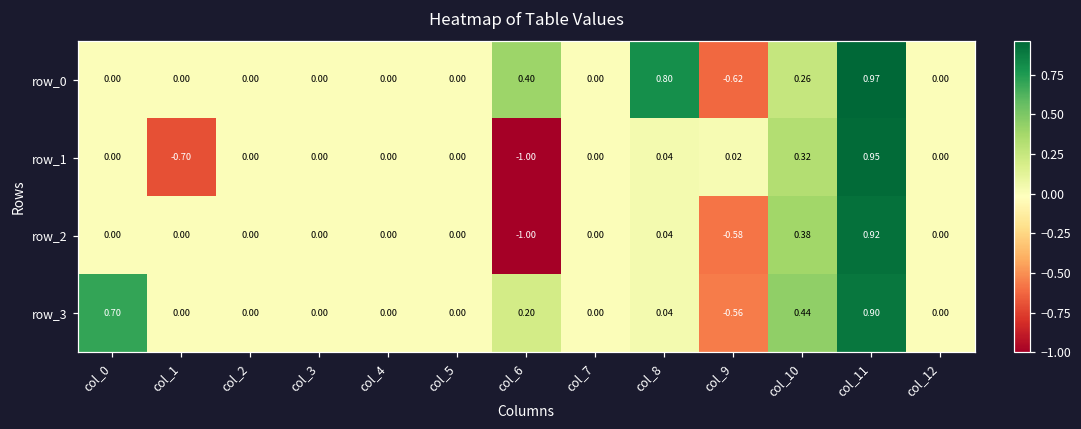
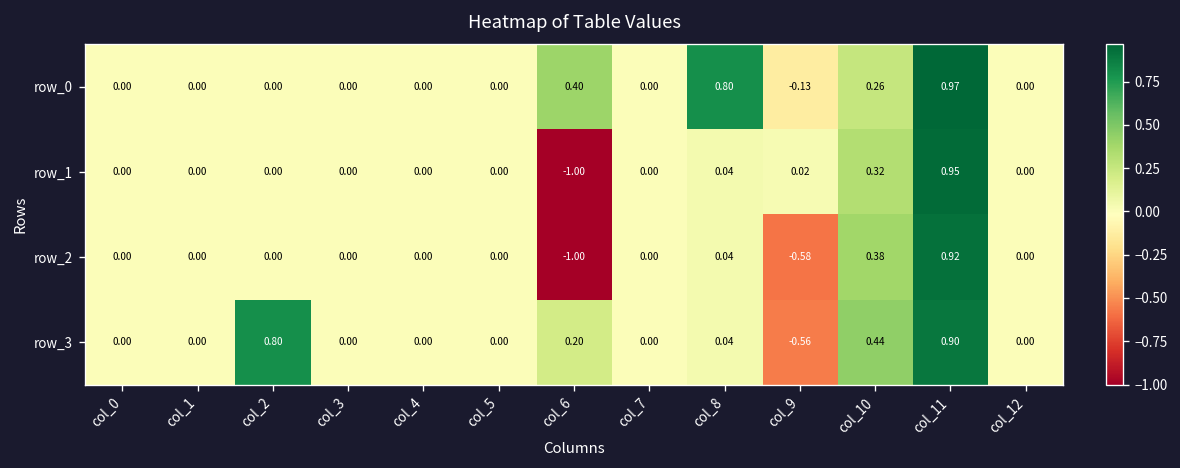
  {
    "row_0": {
      "col_0": 0.00,
      "col_1": 0.00,
      "col_2": 0.00,
      "col_3": 0.00,
      "col_4": 0.00,
      "col_5": 0.00,
      "col_6": 0.40,
      "col_7": 0.00,
      "col_8": 0.80,
-     "col_9": -0.62,
+     "col_9": -0.13,
      "col_10": 0.26,
      "col_11": 0.97,
      "col_12": 0.00
    },
    "row_1": {
      "col_0": 0.00,
-     "col_1": -0.70,
+     "col_1": 0.00,
      "col_2": 0.00,
      "col_3": 0.00,
      "col_4": 0.00,
      "col_5": 0.00,
      "col_6": -1.00,
      "col_7": 0.00,
      "col_8": 0.04,
      "col_9": 0.02,
      "col_10": 0.32,
      "col_11": 0.95,
      "col_12": 0.00
    },
    "row_2": {
      "col_0": 0.00,
      "col_1": 0.00,
      "col_2": 0.00,
      "col_3": 0.00,
      "col_4": 0.00,
      "col_5": 0.00,
      "col_6": -1.00,
      "col_7": 0.00,
      "col_8": 0.04,
      "col_9": -0.58,
      "col_10": 0.38,
      "col_11": 0.92,
      "col_12": 0.00
    },
    "row_3": {
-     "col_0": 0.70,
+     "col_0": 0.00,
      "col_1": 0.00,
-     "col_2": 0.00,
+     "col_2": 0.80,
      "col_3": 0.00,
      "col_4": 0.00,
      "col_5": 0.00,
      "col_6": 0.20,
      "col_7": 0.00,
      "col_8": 0.04,
      "col_9": -0.56,
      "col_10": 0.44,
      "col_11": 0.90,
      "col_12": 0.00
    }
  }
